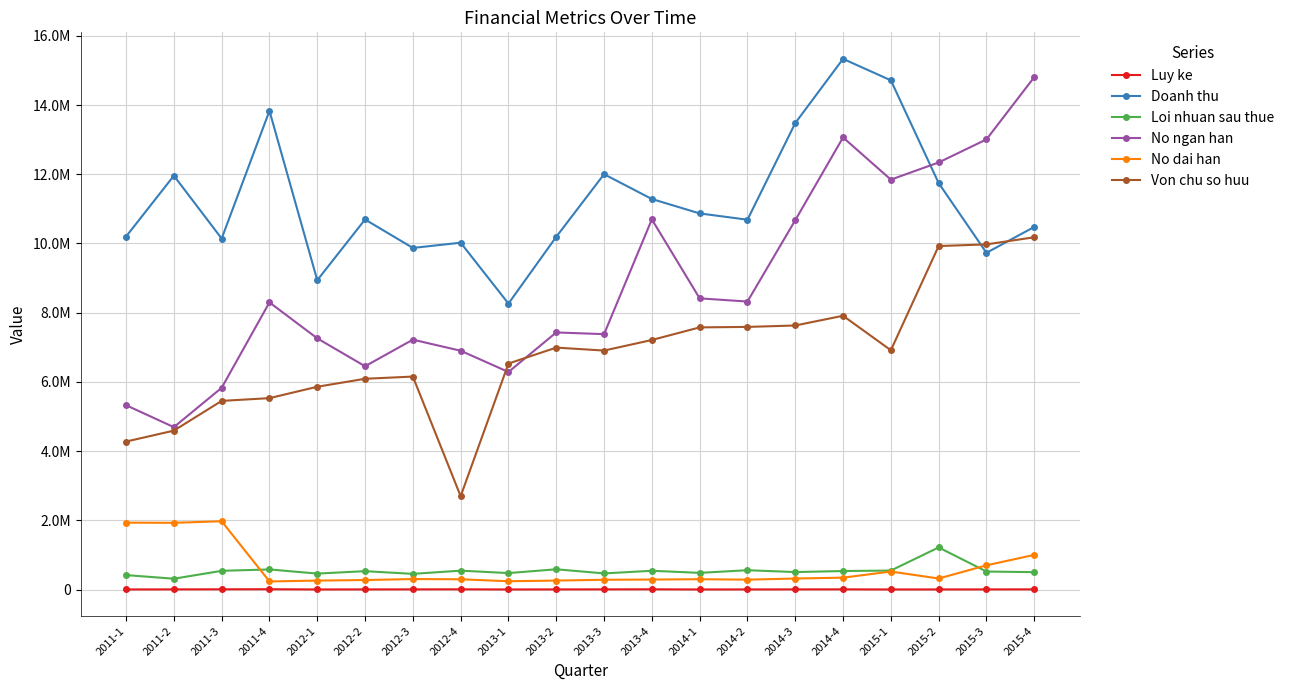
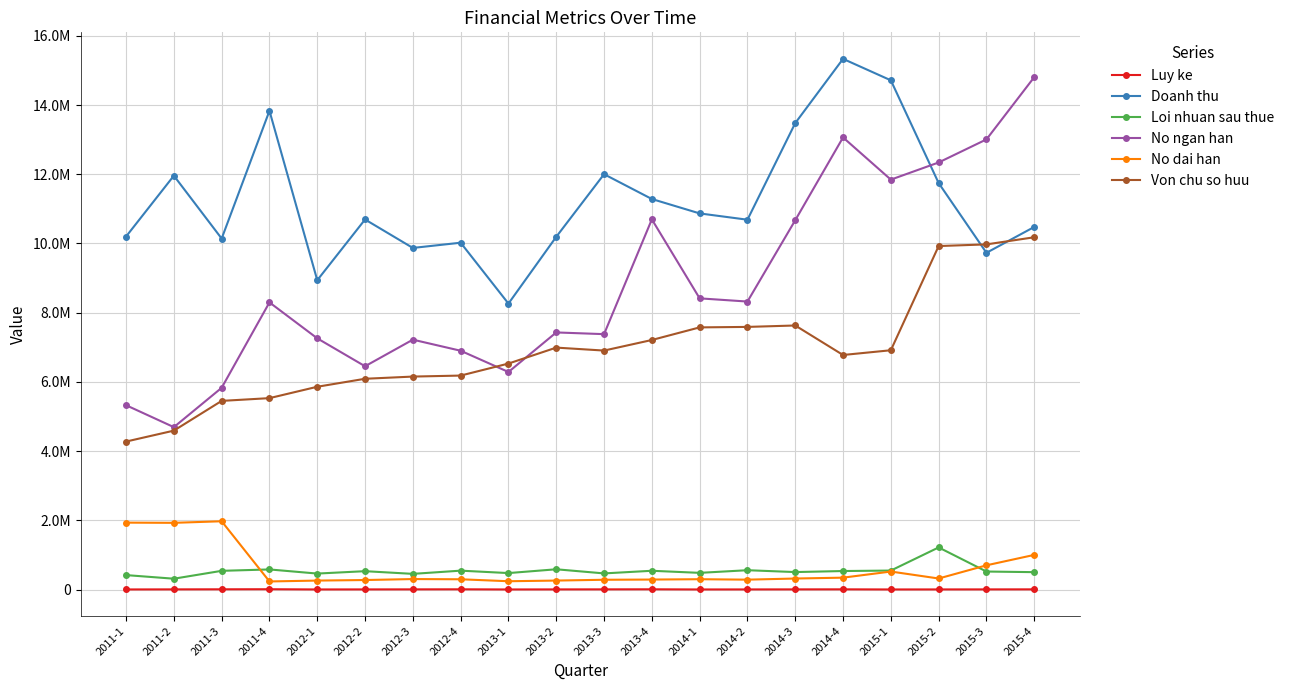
  {
    "Luy ke": {
      "2011-1": 0,
      "2011-2": 0,
      "2011-3": 0,
      "2011-4": 0,
      "2012-1": 0,
      "2012-2": 0,
      "2012-3": 0,
      "2012-4": 0,
      "2013-1": 0,
      "2013-2": 0,
      "2013-3": 0,
      "2013-4": 0,
      "2014-1": 0,
      "2014-2": 0,
      "2014-3": 0,
      "2014-4": 0,
      "2015-1": 0,
      "2015-2": 0,
      "2015-3": 0,
      "2015-4": 0
    },
    "Doanh thu": {
      "2011-1": 10200000,
      "2011-2": 12000000,
      "2011-3": 10100000,
      "2011-4": 13800000,
      "2012-1": 8900000,
      "2012-2": 10700000,
      "2012-3": 9900000,
      "2012-4": 10000000,
      "2013-1": 8300000,
      "2013-2": 10200000,
      "2013-3": 12000000,
      "2013-4": 11300000,
      "2014-1": 10900000,
      "2014-2": 10700000,
      "2014-3": 13500000,
      "2014-4": 15300000,
      "2015-1": 14700000,
      "2015-2": 11700000,
      "2015-3": 9700000,
      "2015-4": 10500000
    },
    "Loi nhuan sau thue": {
      "2011-1": 400000,
      "2011-2": 300000,
      "2011-3": 500000,
      "2011-4": 600000,
      "2012-1": 500000,
      "2012-2": 500000,
      "2012-3": 500000,
      "2012-4": 500000,
      "2013-1": 500000,
      "2013-2": 600000,
      "2013-3": 500000,
      "2013-4": 500000,
      "2014-1": 500000,
      "2014-2": 600000,
      "2014-3": 500000,
      "2014-4": 500000,
      "2015-2": 1200000,
      "2015-3": 500000,
      "2015-4": 500000
    },
    "No ngan han": {
      "2011-1": 5300000,
      "2011-2": 4700000,
      "2011-3": 5800000,
      "2011-4": 8300000,
      "2012-1": 7300000,
      "2012-2": 6500000,
      "2012-3": 7200000,
      "2012-4": 6900000,
      "2013-1": 6300000,
      "2013-2": 7400000,
      "2013-3": 7400000,
      "2013-4": 10700000,
      "2014-1": 8400000,
      "2014-2": 8300000,
      "2014-3": 10700000,
      "2014-4": 13100000,
      "2015-1": 11800000,
      "2015-2": 12300000,
      "2015-3": 13000000,
      "2015-4": 14800000
    },
    "No dai han": {
      "2011-1": 1900000,
      "2011-2": 1900000,
      "2011-3": 2000000,
      "2011-4": 200000,
      "2012-1": 300000,
      "2012-2": 300000,
      "2012-3": 300000,
      "2012-4": 300000,
      "2013-1": 200000,
      "2013-2": 300000,
      "2013-3": 300000,
      "2013-4": 300000,
      "2014-1": 300000,
      "2014-2": 300000,
      "2014-3": 300000,
      "2014-4": 300000,
      "2015-2": 300000,
      "2015-3": 700000,
      "2015-4": 1000000
    },
    "Von chu so huu": {
      "2011-1": 4300000,
      "2011-2": 4600000,
      "2011-3": 5500000,
      "2011-4": 5500000,
      "2012-1": 5900000,
      "2012-2": 6100000,
      "2012-3": 6200000,
-     "2012-4": 2700000,
+     "2012-4": 6200000,
      "2013-1": 6500000,
      "2013-2": 7000000,
      "2013-3": 6900000,
      "2013-4": 7200000,
      "2014-1": 7600000,
      "2014-2": 7600000,
      "2014-3": 7600000,
-     "2014-4": 7900000,
+     "2014-4": 6800000,
      "2015-1": 6900000,
      "2015-2": 9900000,
      "2015-3": 10000000,
      "2015-4": 10200000
    }
  }
